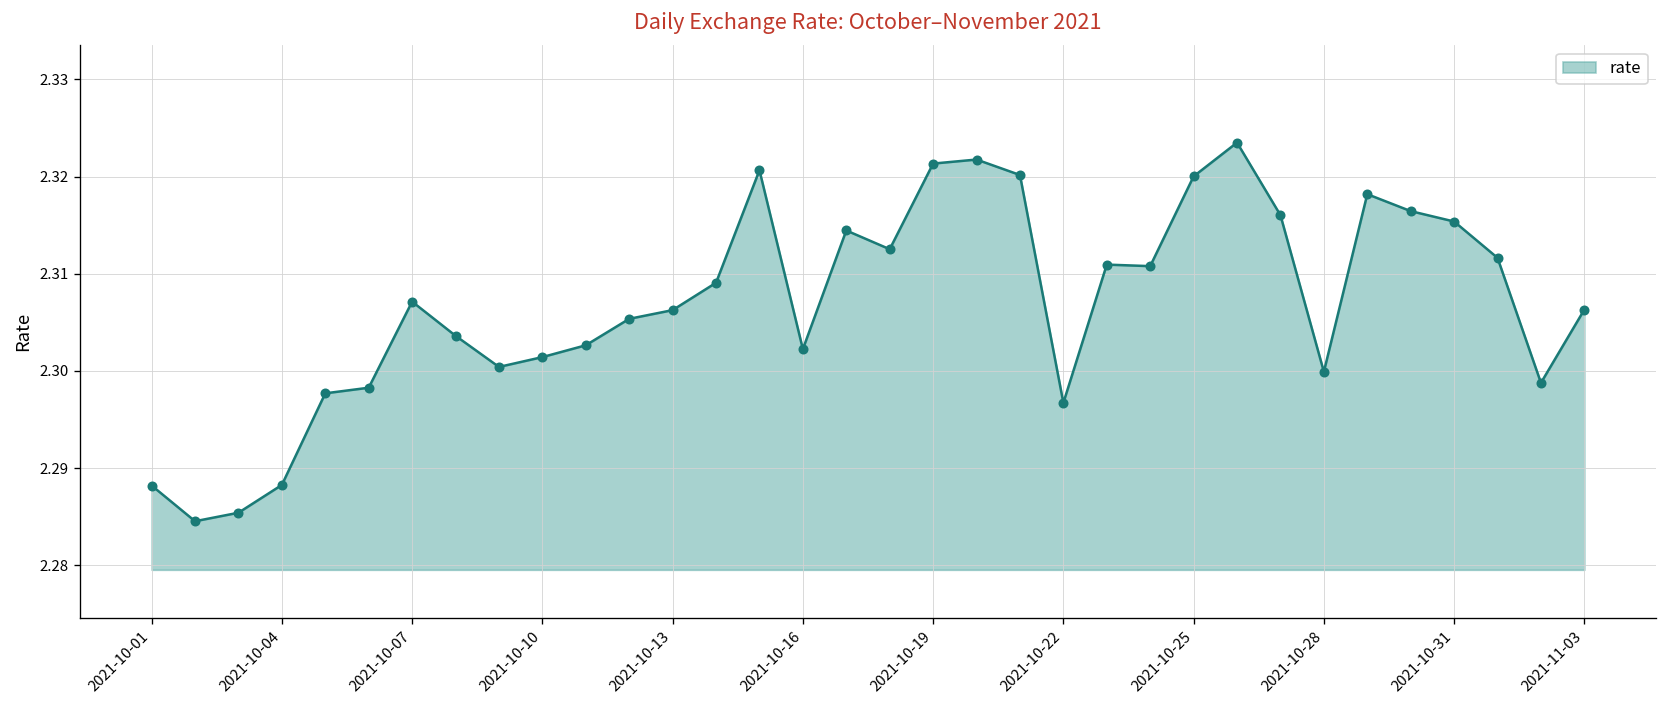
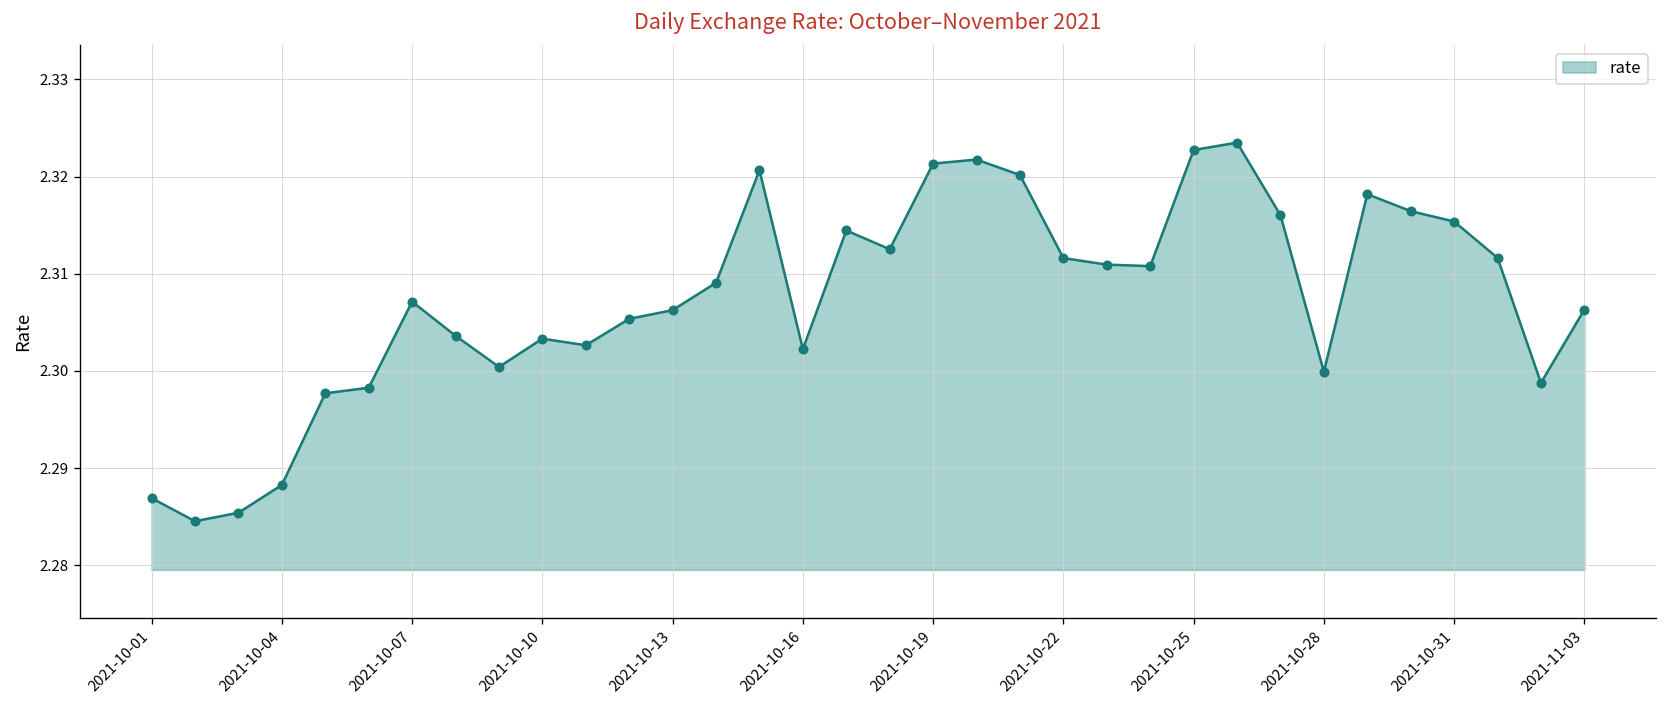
  {
-   "2021-10-01": 2.288,
+   "2021-10-01": 2.287,
    "2021-10-04": 2.288,
    "2021-10-07": 2.307,
-   "2021-10-10": 2.301,
+   "2021-10-10": 2.303,
    "2021-10-13": 2.306,
    "2021-10-16": 2.302,
    "2021-10-19": 2.321,
-   "2021-10-22": 2.297,
-   "2021-10-25": 2.320,
+   "2021-10-22": 2.312,
+   "2021-10-25": 2.323,
    "2021-10-28": 2.300,
    "2021-10-31": 2.315,
    "2021-11-03": 2.306
  }
